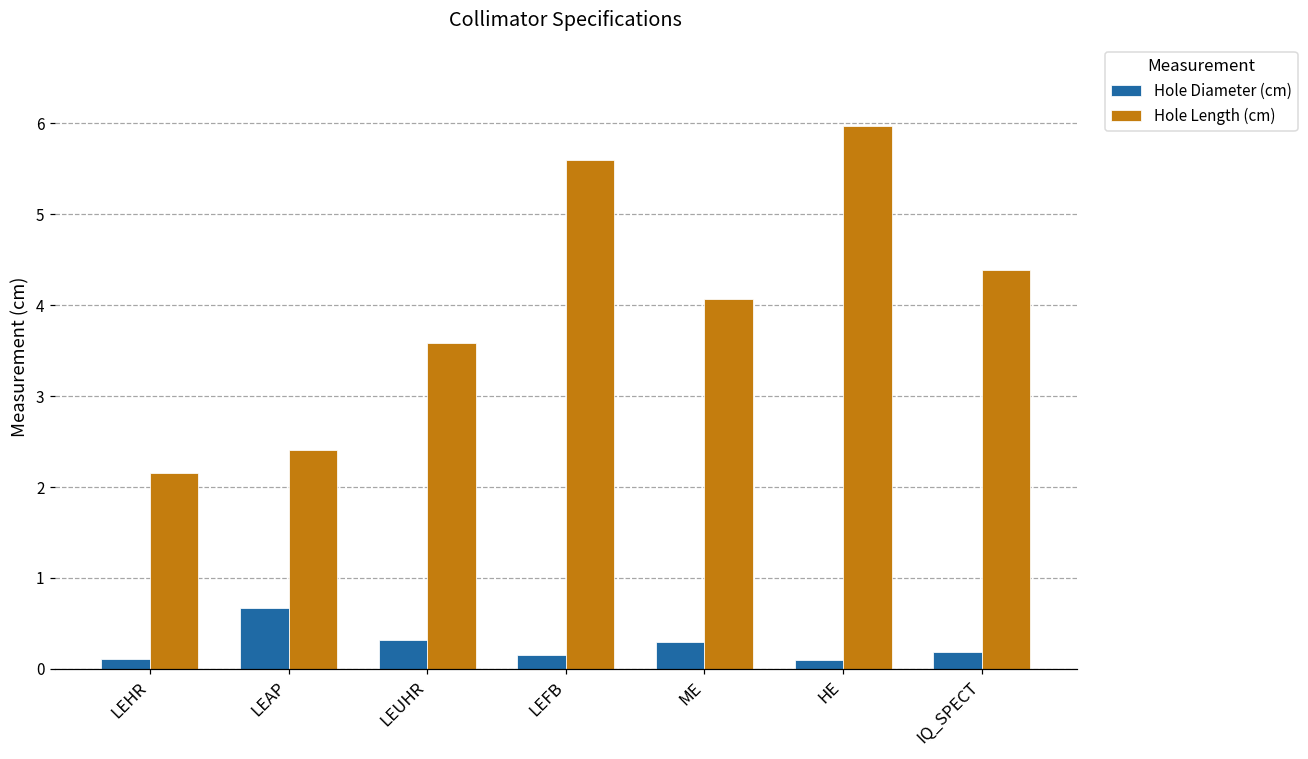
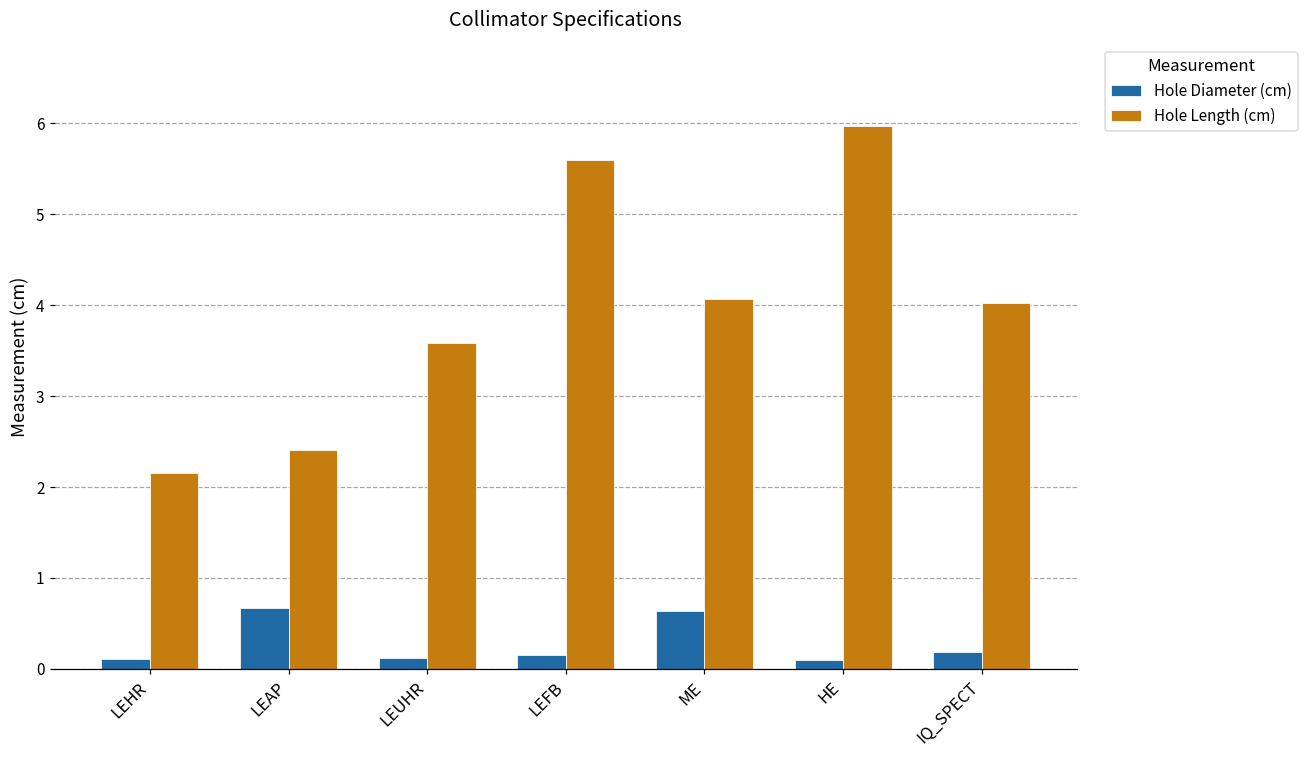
  {
    "Hole Diameter (cm)": {
      "LEHR": 0.1,
      "LEAP": 0.7,
-     "LEUHR": 0.3,
+     "LEUHR": 0.1,
      "LEFB": 0.2,
-     "ME": 0.3,
+     "ME": 0.6,
      "HE": 0.1,
      "IQ_SPECT": 0.2
    },
    "Hole Length (cm)": {
      "LEHR": 2.2,
      "LEAP": 2.4,
      "LEUHR": 3.6,
      "LEFB": 5.6,
      "ME": 4.1,
      "HE": 6.0,
-     "IQ_SPECT": 4.4
+     "IQ_SPECT": 4.0
    }
  }
